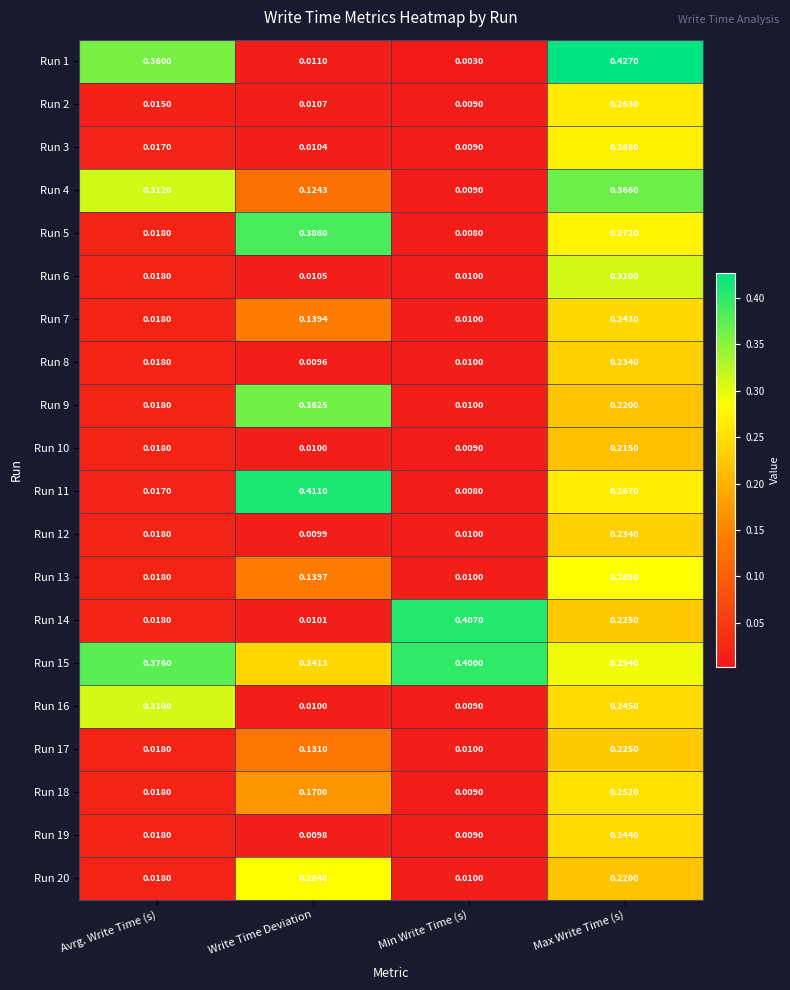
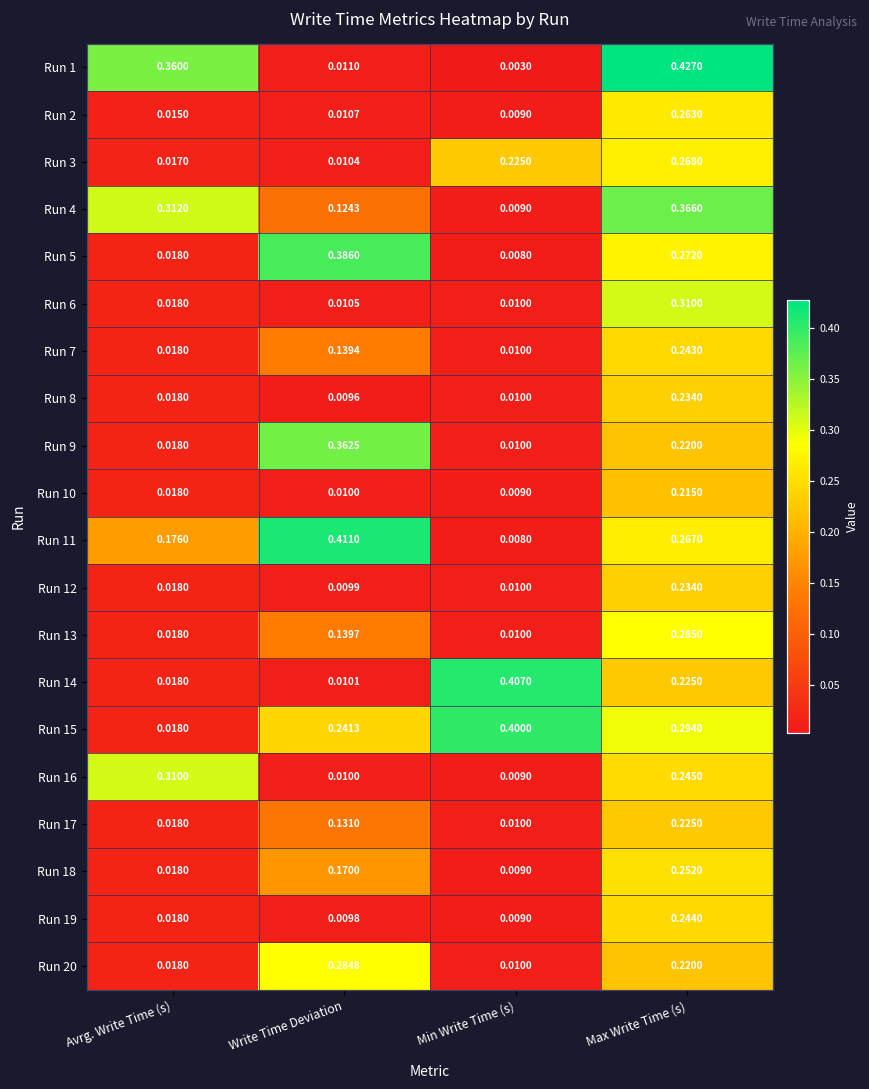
  {
    "Run 1": {
      "Avrg. Write Time (s)": 0.3600,
      "Write Time Deviation": 0.0110,
      "Min Write Time (s)": 0.0030,
      "Max Write Time (s)": 0.4270
    },
    "Run 2": {
      "Avrg. Write Time (s)": 0.0150,
      "Write Time Deviation": 0.0107,
      "Min Write Time (s)": 0.0090,
      "Max Write Time (s)": 0.2630
    },
    "Run 3": {
      "Avrg. Write Time (s)": 0.0170,
      "Write Time Deviation": 0.0104,
-     "Min Write Time (s)": 0.0090,
+     "Min Write Time (s)": 0.2250,
      "Max Write Time (s)": 0.2680
    },
    "Run 4": {
      "Avrg. Write Time (s)": 0.3120,
      "Write Time Deviation": 0.1243,
      "Min Write Time (s)": 0.0090,
      "Max Write Time (s)": 0.3660
    },
    "Run 5": {
      "Avrg. Write Time (s)": 0.0180,
      "Write Time Deviation": 0.3860,
      "Min Write Time (s)": 0.0080,
      "Max Write Time (s)": 0.2720
    },
    "Run 6": {
      "Avrg. Write Time (s)": 0.0180,
      "Write Time Deviation": 0.0105,
      "Min Write Time (s)": 0.0100,
      "Max Write Time (s)": 0.3100
    },
    "Run 7": {
      "Avrg. Write Time (s)": 0.0180,
      "Write Time Deviation": 0.1394,
      "Min Write Time (s)": 0.0100,
      "Max Write Time (s)": 0.2430
    },
    "Run 8": {
      "Avrg. Write Time (s)": 0.0180,
      "Write Time Deviation": 0.0096,
      "Min Write Time (s)": 0.0100,
      "Max Write Time (s)": 0.2340
    },
    "Run 9": {
      "Avrg. Write Time (s)": 0.0180,
      "Write Time Deviation": 0.3625,
      "Min Write Time (s)": 0.0100,
      "Max Write Time (s)": 0.2200
    },
    "Run 10": {
      "Avrg. Write Time (s)": 0.0180,
      "Write Time Deviation": 0.0100,
      "Min Write Time (s)": 0.0090,
      "Max Write Time (s)": 0.2150
    },
    "Run 11": {
-     "Avrg. Write Time (s)": 0.0170,
+     "Avrg. Write Time (s)": 0.1760,
      "Write Time Deviation": 0.4110,
      "Min Write Time (s)": 0.0080,
      "Max Write Time (s)": 0.2670
    },
    "Run 12": {
      "Avrg. Write Time (s)": 0.0180,
      "Write Time Deviation": 0.0099,
      "Min Write Time (s)": 0.0100,
      "Max Write Time (s)": 0.2340
    },
    "Run 13": {
      "Avrg. Write Time (s)": 0.0180,
      "Write Time Deviation": 0.1397,
      "Min Write Time (s)": 0.0100,
      "Max Write Time (s)": 0.2850
    },
    "Run 14": {
      "Avrg. Write Time (s)": 0.0180,
      "Write Time Deviation": 0.0101,
      "Min Write Time (s)": 0.4070,
      "Max Write Time (s)": 0.2250
    },
    "Run 15": {
-     "Avrg. Write Time (s)": 0.3760,
+     "Avrg. Write Time (s)": 0.0180,
      "Write Time Deviation": 0.2413,
      "Min Write Time (s)": 0.4000,
      "Max Write Time (s)": 0.2940
    },
    "Run 16": {
      "Avrg. Write Time (s)": 0.3100,
      "Write Time Deviation": 0.0100,
      "Min Write Time (s)": 0.0090,
      "Max Write Time (s)": 0.2450
    },
    "Run 17": {
      "Avrg. Write Time (s)": 0.0180,
      "Write Time Deviation": 0.1310,
      "Min Write Time (s)": 0.0100,
      "Max Write Time (s)": 0.2250
    },
    "Run 18": {
      "Avrg. Write Time (s)": 0.0180,
      "Write Time Deviation": 0.1700,
      "Min Write Time (s)": 0.0090,
      "Max Write Time (s)": 0.2520
    },
    "Run 19": {
      "Avrg. Write Time (s)": 0.0180,
      "Write Time Deviation": 0.0098,
      "Min Write Time (s)": 0.0090,
      "Max Write Time (s)": 0.2440
    },
    "Run 20": {
      "Avrg. Write Time (s)": 0.0180,
      "Write Time Deviation": 0.2848,
      "Min Write Time (s)": 0.0100,
      "Max Write Time (s)": 0.2200
    }
  }
